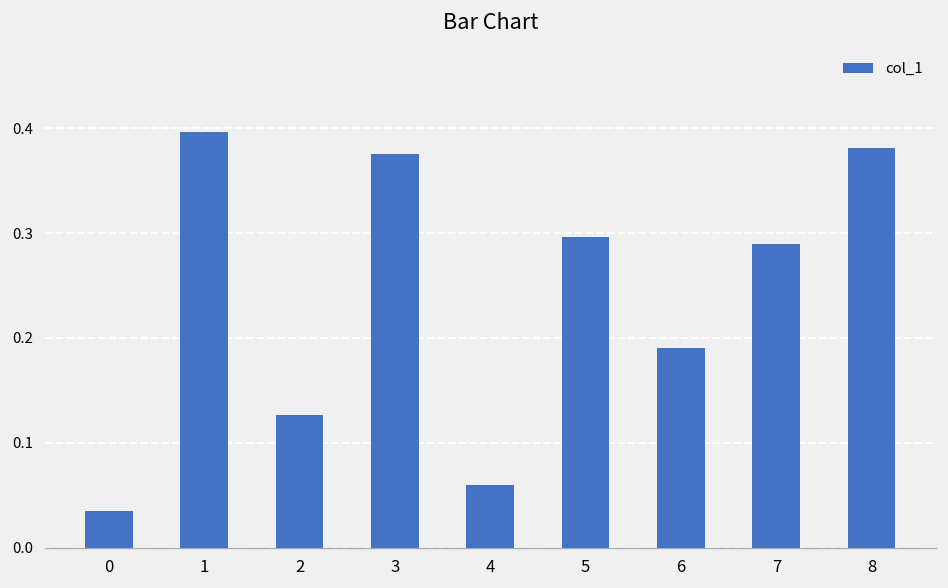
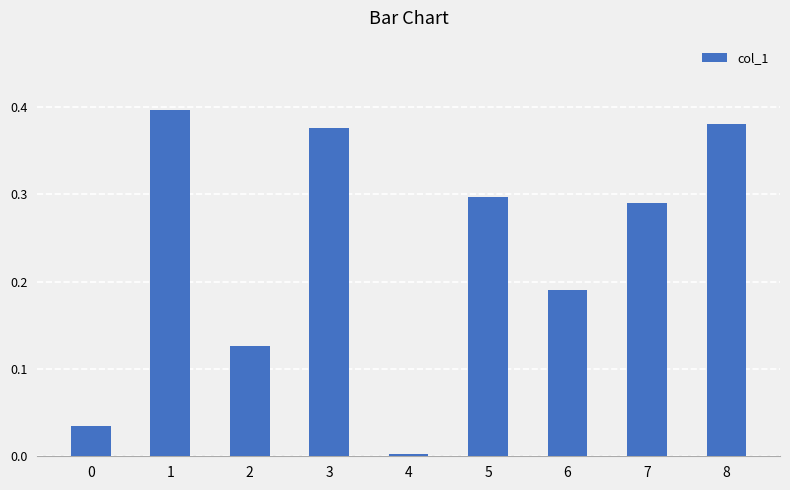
  {
    "0": 0.03,
    "1": 0.40,
    "2": 0.13,
    "3": 0.38,
-   "4": 0.06,
+   "4": 0.00,
    "5": 0.30,
    "6": 0.19,
    "7": 0.29,
    "8": 0.38
  }
